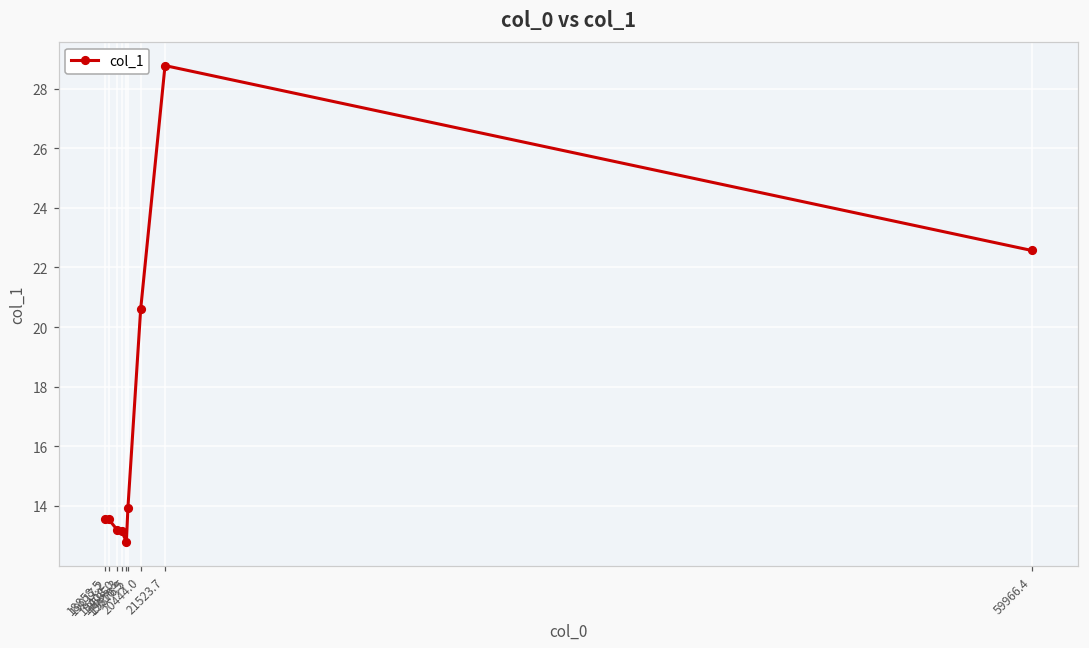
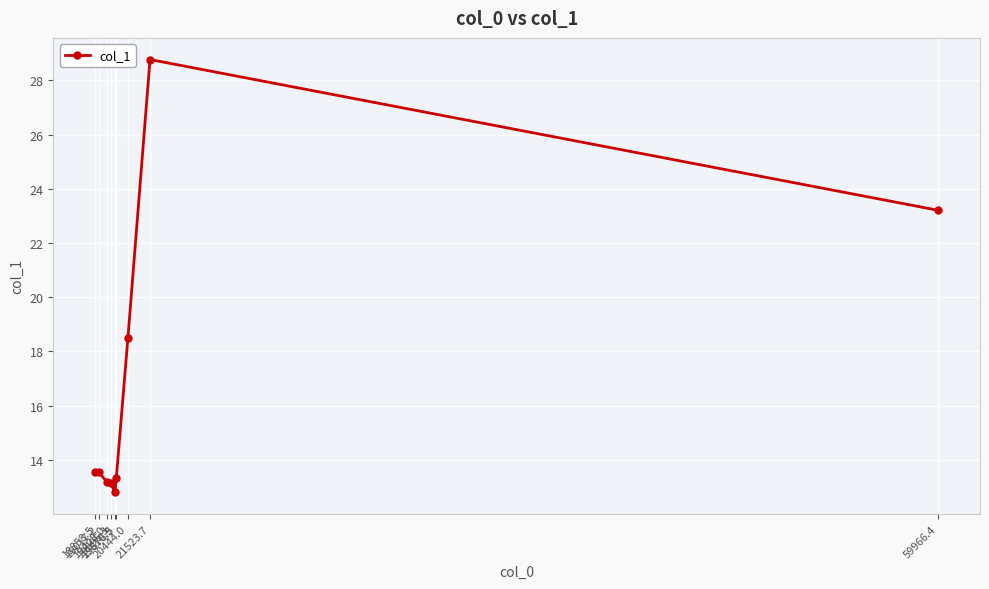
  {
    "18858.5": 13.6,
    "19017.2": 13.6,
    "19408.0": 13.2,
    "19595.3": 13.2,
    "19810.9": 12.8,
-   "19876.5": 13.9,
-   "20444.0": 20.6,
+   "19876.5": 13.3,
+   "20444.0": 18.5,
    "21523.7": 28.8,
-   "59966.4": 22.6
+   "59966.4": 23.2
  }
